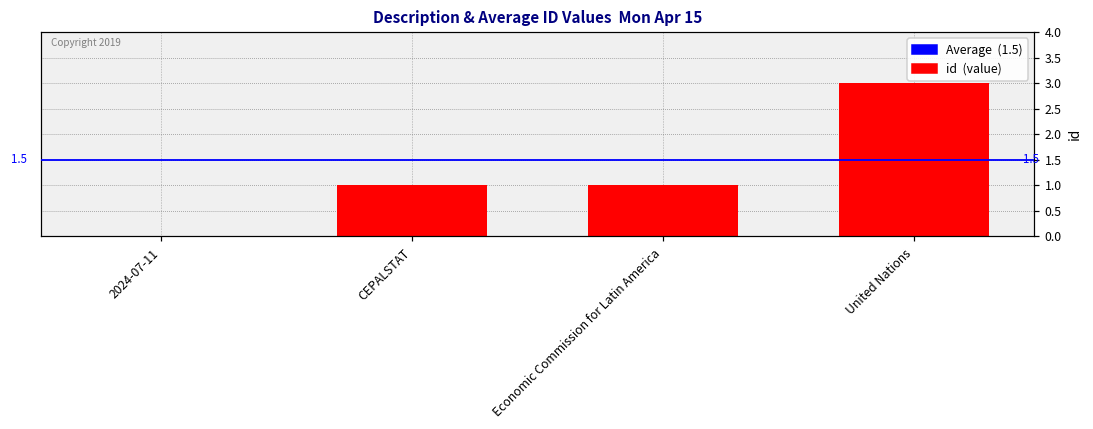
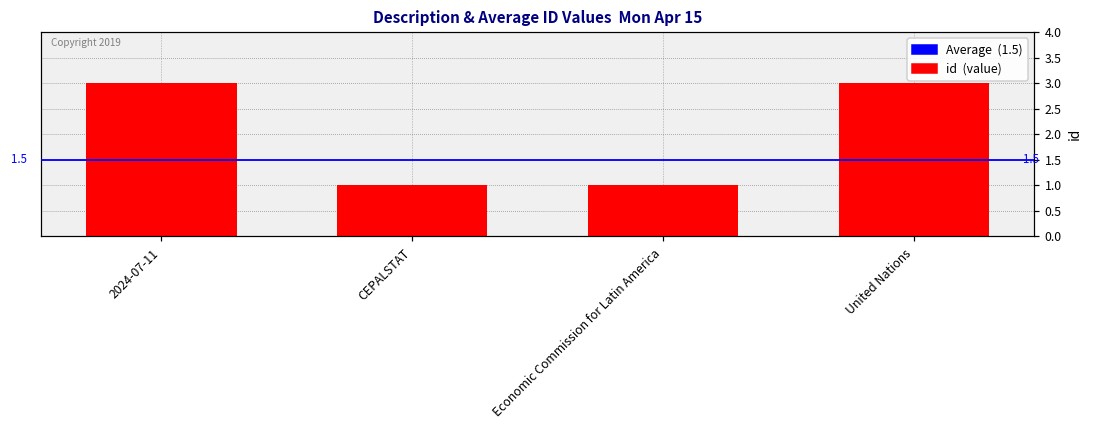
  {
-   "2024-07-11": 0,
+   "2024-07-11": 3,
    "CEPALSTAT": 1,
    "Economic Commission for Latin America": 1,
    "United Nations": 3
  }
